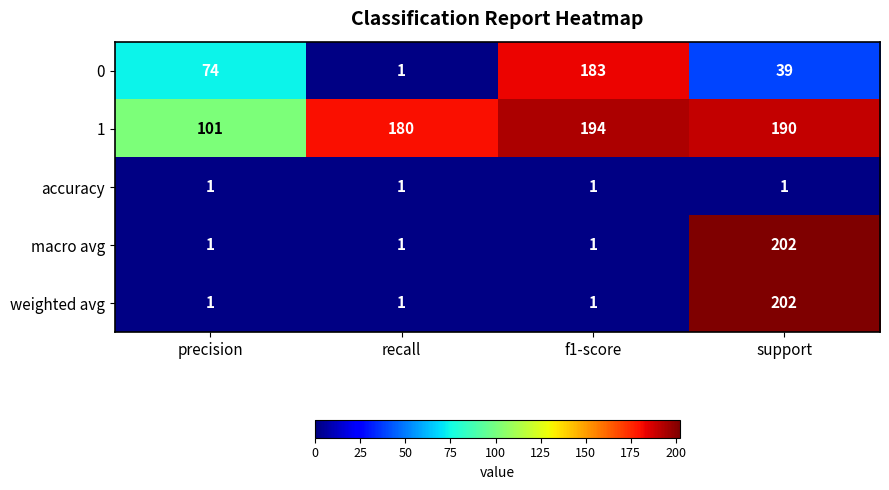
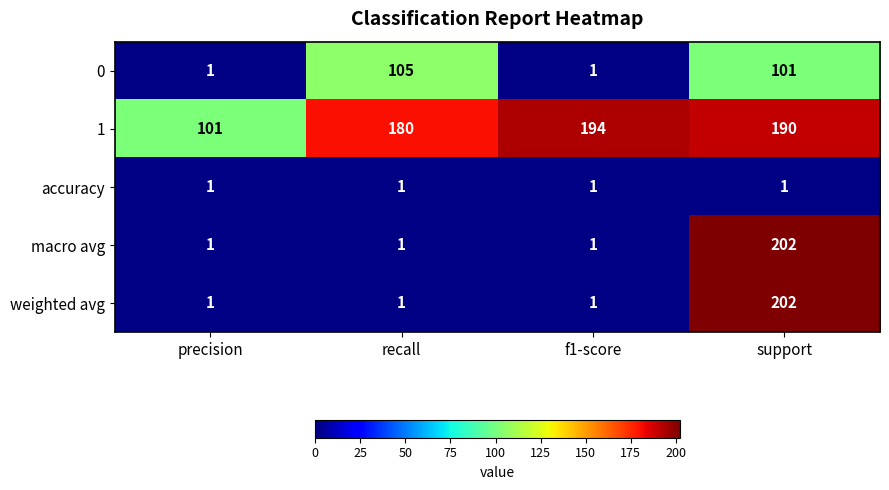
  {
    "0": {
-     "precision": 74,
-     "recall": 1,
-     "f1-score": 183,
-     "support": 39
+     "precision": 1,
+     "recall": 105,
+     "f1-score": 1,
+     "support": 101
    },
    "1": {
      "precision": 101,
      "recall": 180,
      "f1-score": 194,
      "support": 190
    },
    "accuracy": {
      "precision": 1,
      "recall": 1,
      "f1-score": 1,
      "support": 1
    },
    "macro avg": {
      "precision": 1,
      "recall": 1,
      "f1-score": 1,
      "support": 202
    },
    "weighted avg": {
      "precision": 1,
      "recall": 1,
      "f1-score": 1,
      "support": 202
    }
  }
